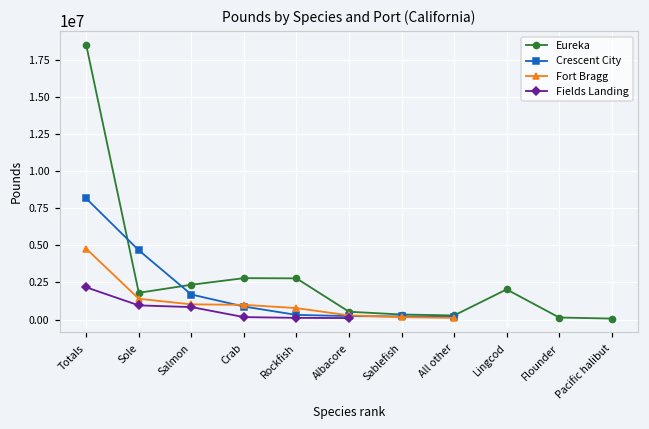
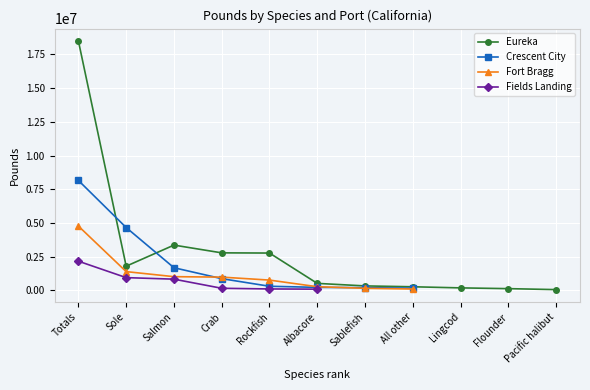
  {
    "Eureka": {
      "Totals": 18500000,
      "Sole": 1800000,
-     "Salmon": 2300000,
+     "Salmon": 3400000,
      "Crab": 2800000,
      "Rockfish": 2800000,
      "Albacore": 500000,
-     "Lingcod": 2000000,
+     "Lingcod": 200000,
      "Flounder": 100000,
      "Pacific halibut": 100000
    },
    "Crescent City": {
      "Totals": 8200000,
      "Sole": 4700000,
      "Salmon": 1700000,
      "Rockfish": 300000
    },
    "Fort Bragg": {
      "Totals": 4800000,
      "Sole": 1400000,
      "Rockfish": 800000
    },
    "Fields Landing": {
      "Totals": 2200000,
      "Sole": 1000000,
      "Crab": 200000,
      "Rockfish": 100000
    }
  }
